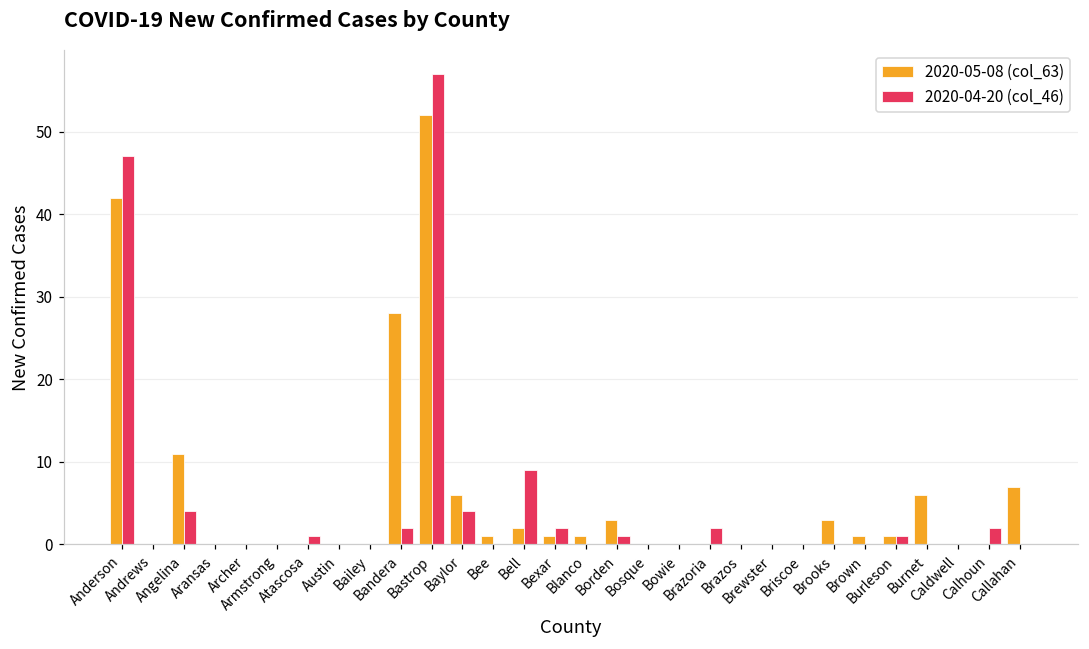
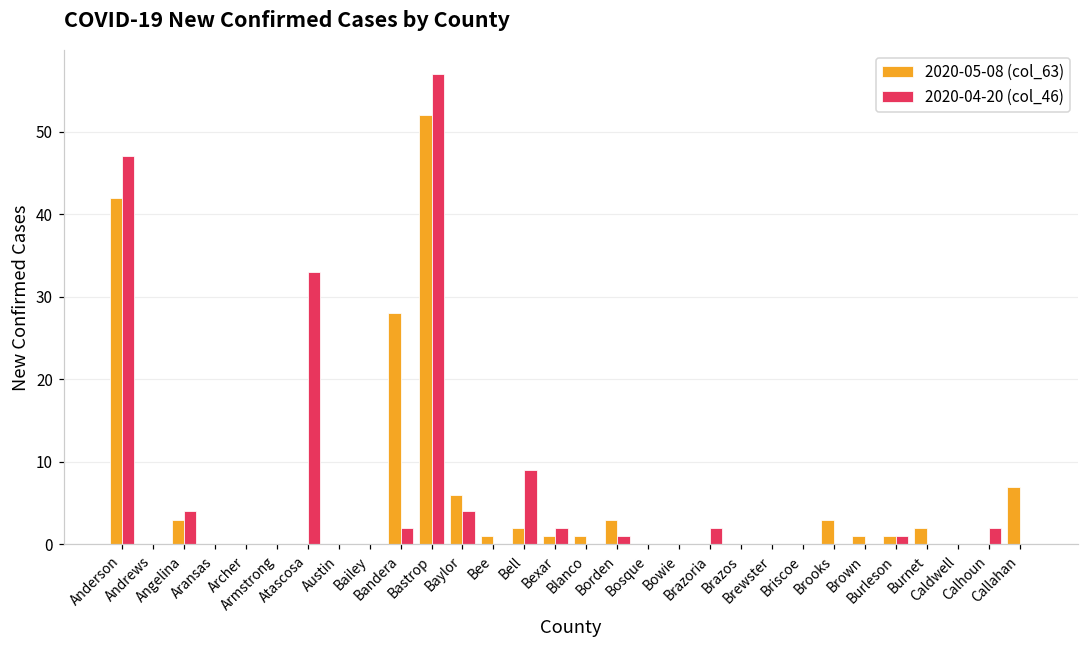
  {
    "2020-05-08 (col_63)": {
      "Anderson": 42,
      "Andrews": 0,
-     "Angelina": 11,
+     "Angelina": 3,
      "Aransas": 0,
      "Archer": 0,
      "Armstrong": 0,
      "Atascosa": 0,
      "Austin": 0,
      "Bailey": 0,
      "Bandera": 28,
      "Bastrop": 52,
      "Baylor": 6,
      "Bee": 1,
      "Bell": 2,
      "Bexar": 1,
      "Blanco": 1,
      "Borden": 3,
      "Bosque": 0,
      "Bowie": 0,
      "Brazoria": 0,
      "Brazos": 0,
      "Brewster": 0,
      "Briscoe": 0,
      "Brooks": 3,
      "Brown": 1,
      "Burleson": 1,
-     "Burnet": 6,
+     "Burnet": 2,
      "Caldwell": 0,
      "Calhoun": 0,
      "Callahan": 7
    },
    "2020-04-20 (col_46)": {
      "Anderson": 47,
      "Andrews": 0,
      "Angelina": 4,
      "Aransas": 0,
      "Archer": 0,
      "Armstrong": 0,
-     "Atascosa": 1,
+     "Atascosa": 33,
      "Austin": 0,
      "Bailey": 0,
      "Bandera": 2,
      "Bastrop": 57,
      "Baylor": 4,
      "Bee": 0,
      "Bell": 9,
      "Bexar": 2,
      "Blanco": 0,
      "Borden": 1,
      "Bosque": 0,
      "Bowie": 0,
      "Brazoria": 2,
      "Brazos": 0,
      "Brewster": 0,
      "Briscoe": 0,
      "Brooks": 0,
      "Brown": 0,
      "Burleson": 1,
      "Burnet": 0,
      "Caldwell": 0,
      "Calhoun": 2,
      "Callahan": 0
    }
  }
